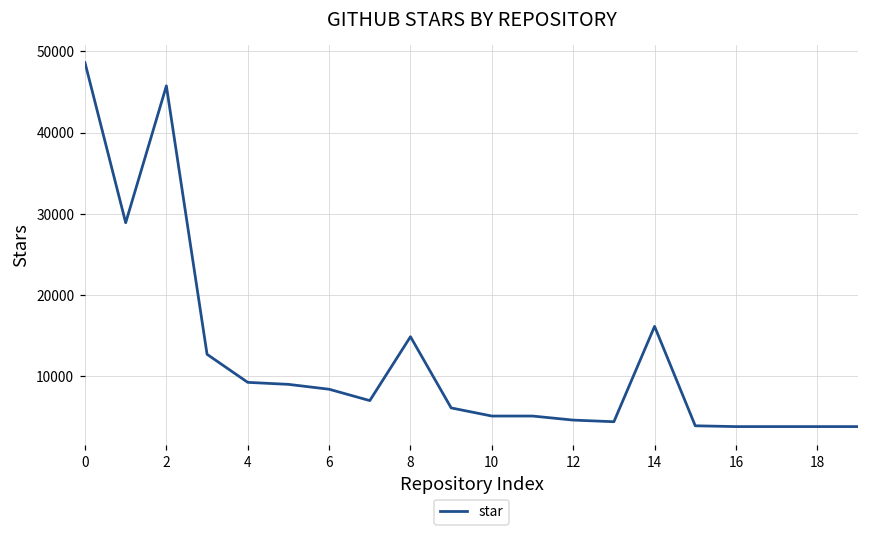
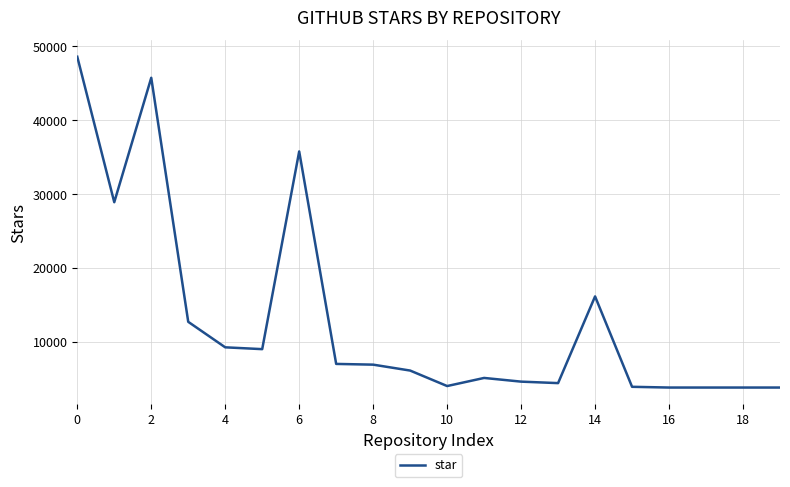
  {
    "0": 49000,
    "2": 46000,
    "4": 9000,
-   "6": 8000,
-   "8": 15000,
-   "10": 5000,
+   "6": 36000,
+   "8": 7000,
+   "10": 4000,
    "12": 5000,
    "14": 16000,
    "16": 4000,
    "18": 4000
  }
